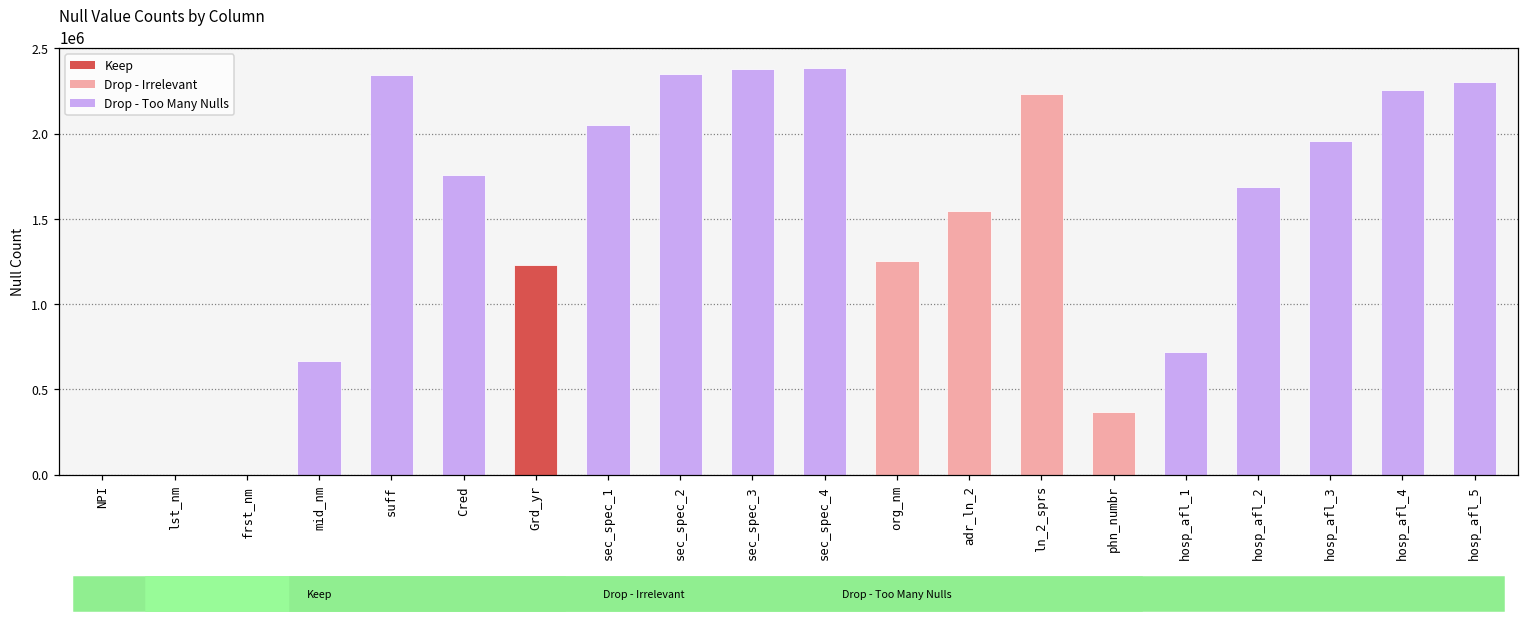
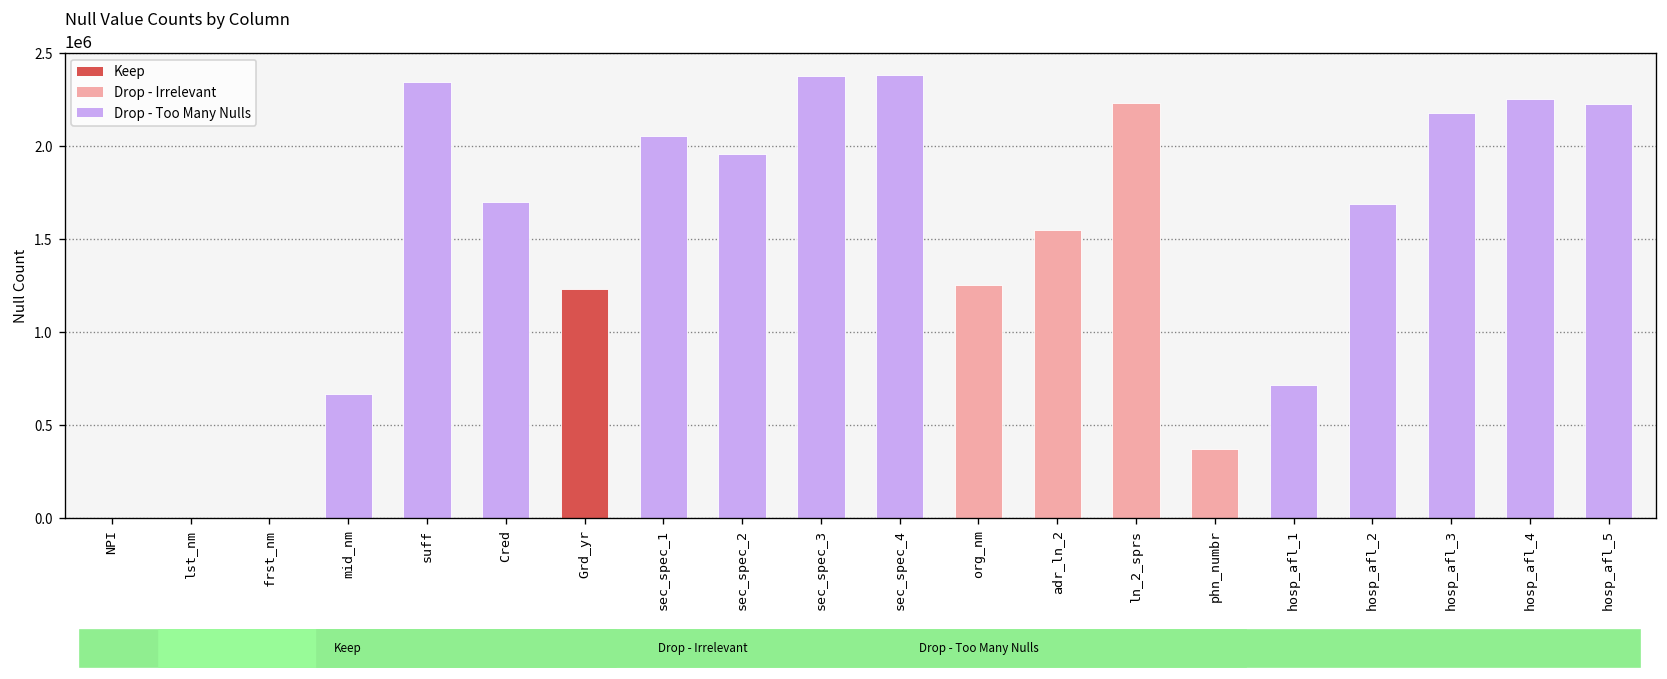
  {
    "NPI": 0,
    "mid_nm": 670000,
    "suff": 2340000,
-   "Cred": 1760000,
+   "Cred": 1700000,
    "Grd_yr": 1230000,
    "sec_spec_1": 2050000,
-   "sec_spec_2": 2350000,
+   "sec_spec_2": 1960000,
    "sec_spec_3": 2380000,
    "sec_spec_4": 2380000,
    "org_nm": 1250000,
    "adr_ln_2": 1550000,
    "ln_2_sprs": 2230000,
    "phn_numbr": 370000,
    "hosp_afl_1": 720000,
    "hosp_afl_2": 1690000,
-   "hosp_afl_3": 1950000,
+   "hosp_afl_3": 2180000,
    "hosp_afl_4": 2250000,
-   "hosp_afl_5": 2300000
+   "hosp_afl_5": 2230000
  }
